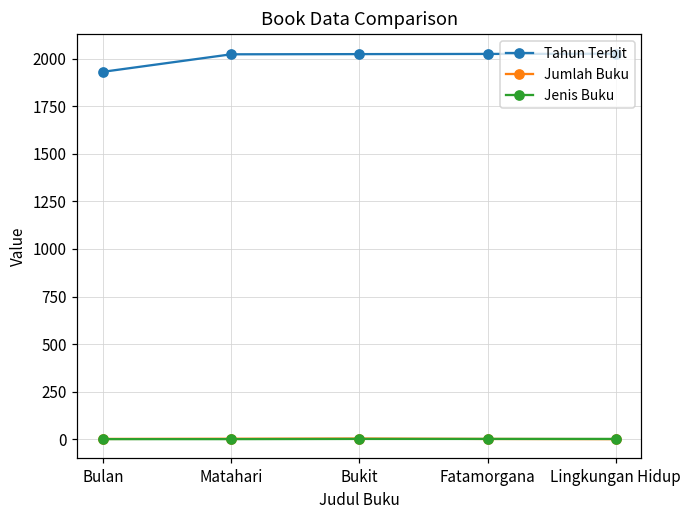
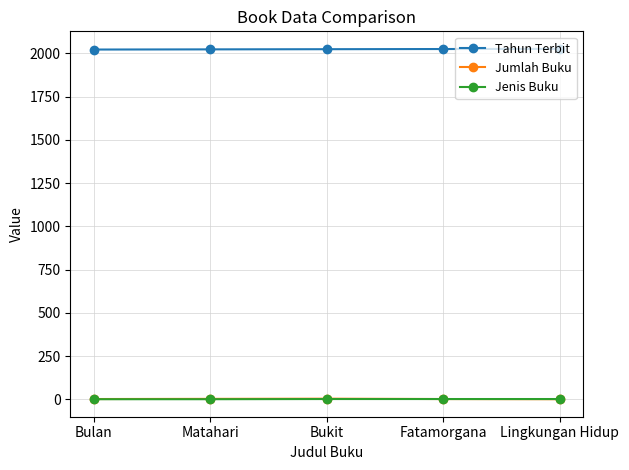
  {
    "Tahun Terbit": {
-     "Bulan": 1930,
+     "Bulan": 2020,
      "Matahari": 2020,
      "Bukit": 2020,
      "Fatamorgana": 2030
    },
    "Jenis Buku": {
      "Bulan": 0,
      "Matahari": 0,
      "Bukit": 0,
      "Fatamorgana": 0,
      "Lingkungan Hidup": 0
    }
  }
